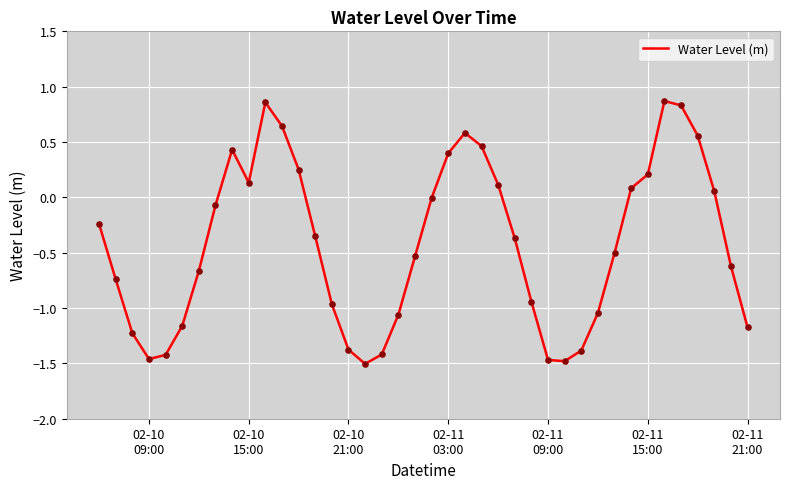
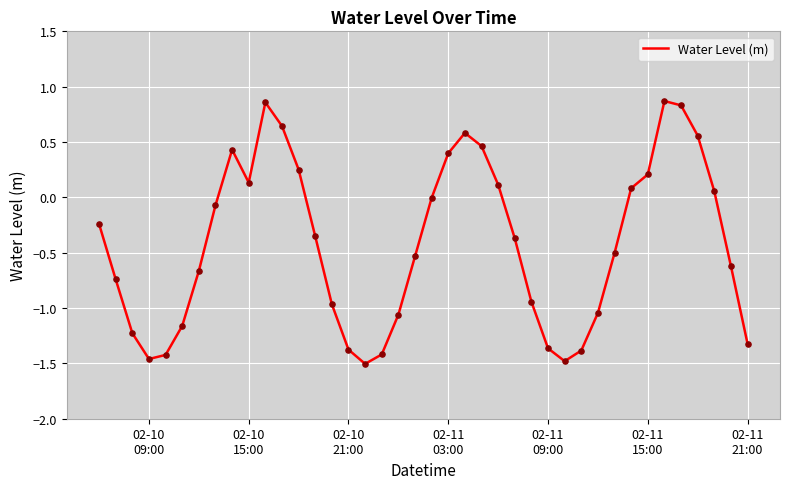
  {
    "02-10 09:00": -1.46,
    "02-10 15:00": 0.13,
    "02-10 21:00": -1.38,
    "02-11 03:00": 0.40,
-   "02-11 09:00": -1.47,
+   "02-11 09:00": -1.36,
    "02-11 15:00": 0.21,
-   "02-11 21:00": -1.18
+   "02-11 21:00": -1.32
  }
